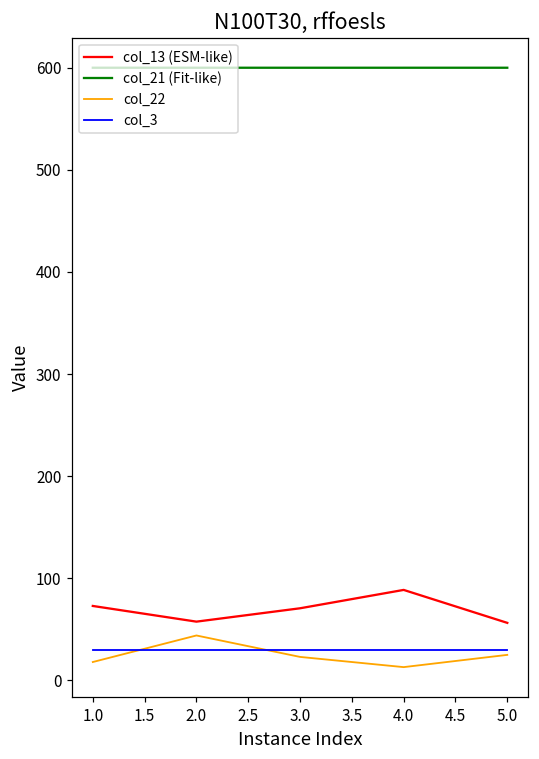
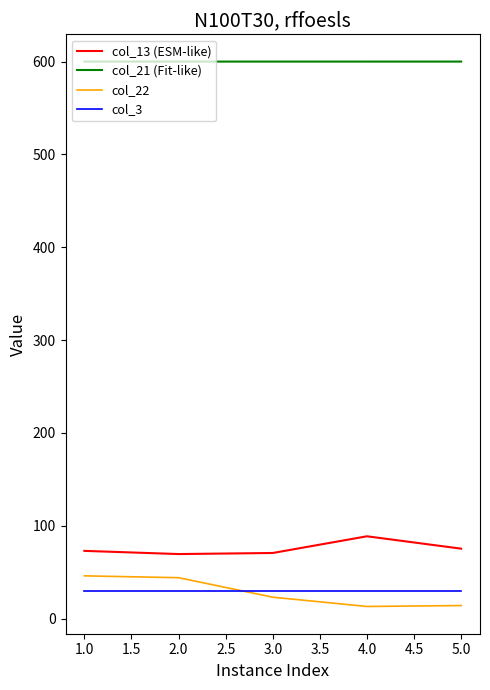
  {
    "col_13 (ESM-like)": {
      "1.0": 70,
-     "2.0": 60,
+     "2.0": 70,
      "3.0": 70,
      "4.0": 90,
-     "5.0": 60
+     "5.0": 80
    },
    "col_21 (Fit-like)": {
      "3.0": 600,
      "4.0": 600,
      "5.0": 600
    },
    "col_22": {
-     "1.0": 20,
+     "1.0": 50,
      "2.0": 40,
      "3.0": 20,
      "4.0": 10,
-     "5.0": 30
+     "5.0": 10
    },
    "col_3": {
      "1.0": 30,
      "2.0": 30,
      "3.0": 30,
      "4.0": 30,
      "5.0": 30
    }
  }
